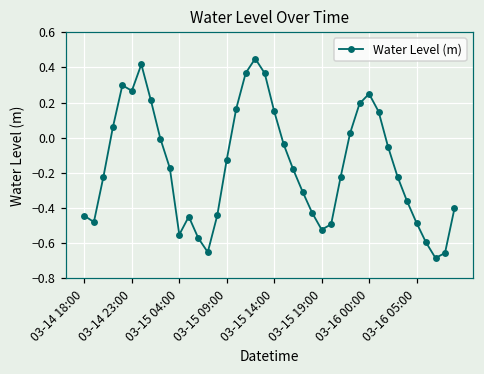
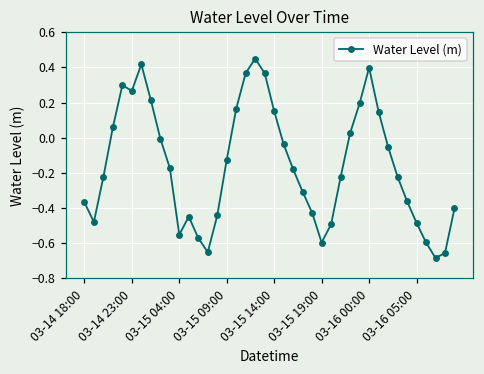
  {
-   "03-14 18:00": -0.44,
+   "03-14 18:00": -0.37,
    "03-14 23:00": 0.27,
    "03-15 04:00": -0.55,
    "03-15 09:00": -0.12,
    "03-15 14:00": 0.15,
-   "03-15 19:00": -0.52,
-   "03-16 00:00": 0.25,
+   "03-15 19:00": -0.60,
+   "03-16 00:00": 0.40,
    "03-16 05:00": -0.48
  }
